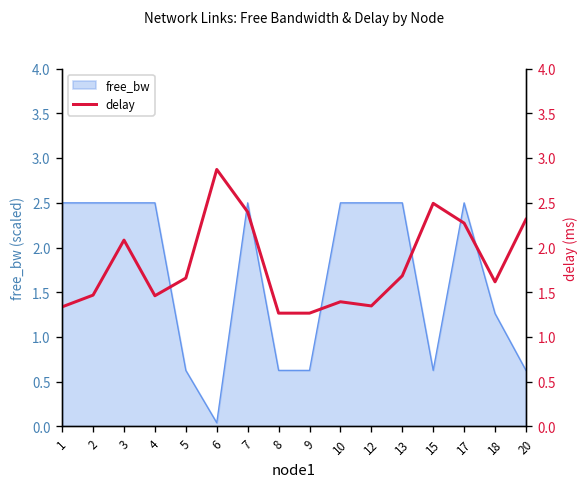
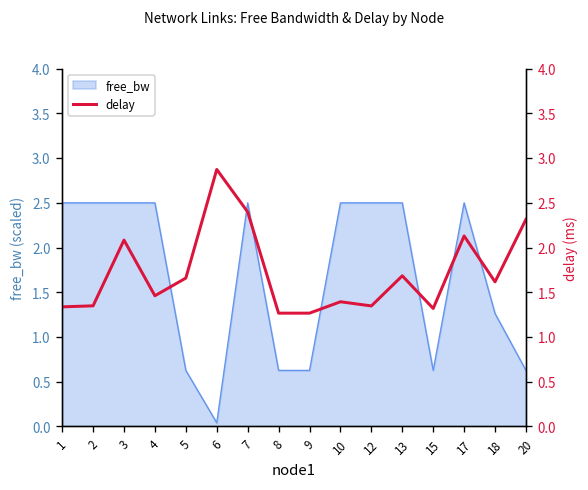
  {
    "free_bw": {
      "1": 2.5,
      "2": 2.5,
      "3": 2.5,
      "4": 2.5,
      "5": 0.6,
      "6": 0.0,
      "7": 2.5,
      "8": 0.6,
      "9": 0.6,
      "10": 2.5,
      "12": 2.5,
      "13": 2.5,
      "15": 0.6,
      "17": 2.5,
      "18": 1.3,
      "20": 0.6
    },
    "delay": {
      "1": 1.3,
-     "2": 1.5,
+     "2": 1.3,
      "3": 2.1,
      "4": 1.5,
      "5": 1.7,
      "6": 2.9,
      "7": 2.4,
      "8": 1.3,
      "9": 1.3,
      "10": 1.4,
      "12": 1.3,
      "13": 1.7,
-     "15": 2.5,
-     "17": 2.3,
+     "15": 1.3,
+     "17": 2.1,
      "18": 1.6,
      "20": 2.3
    }
  }
